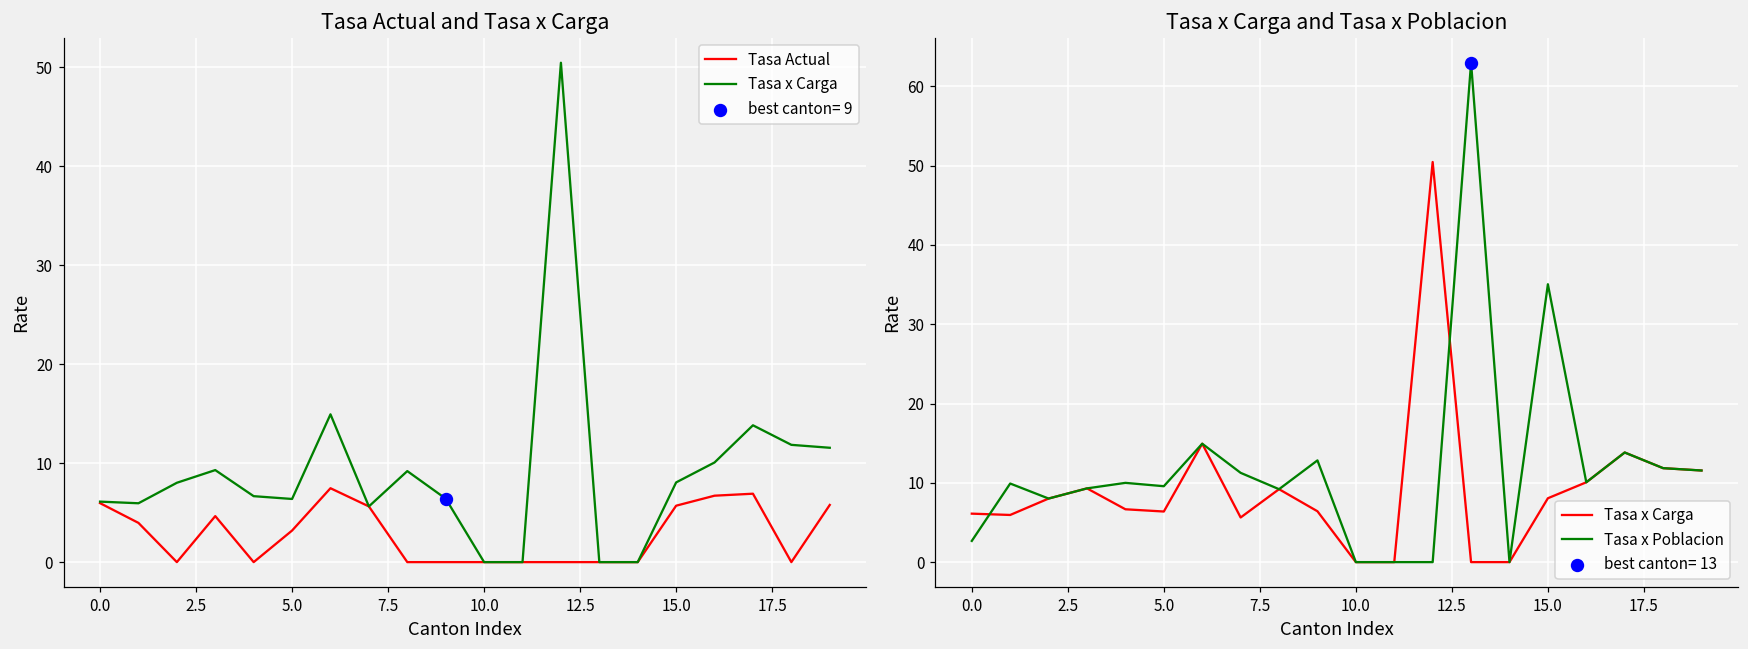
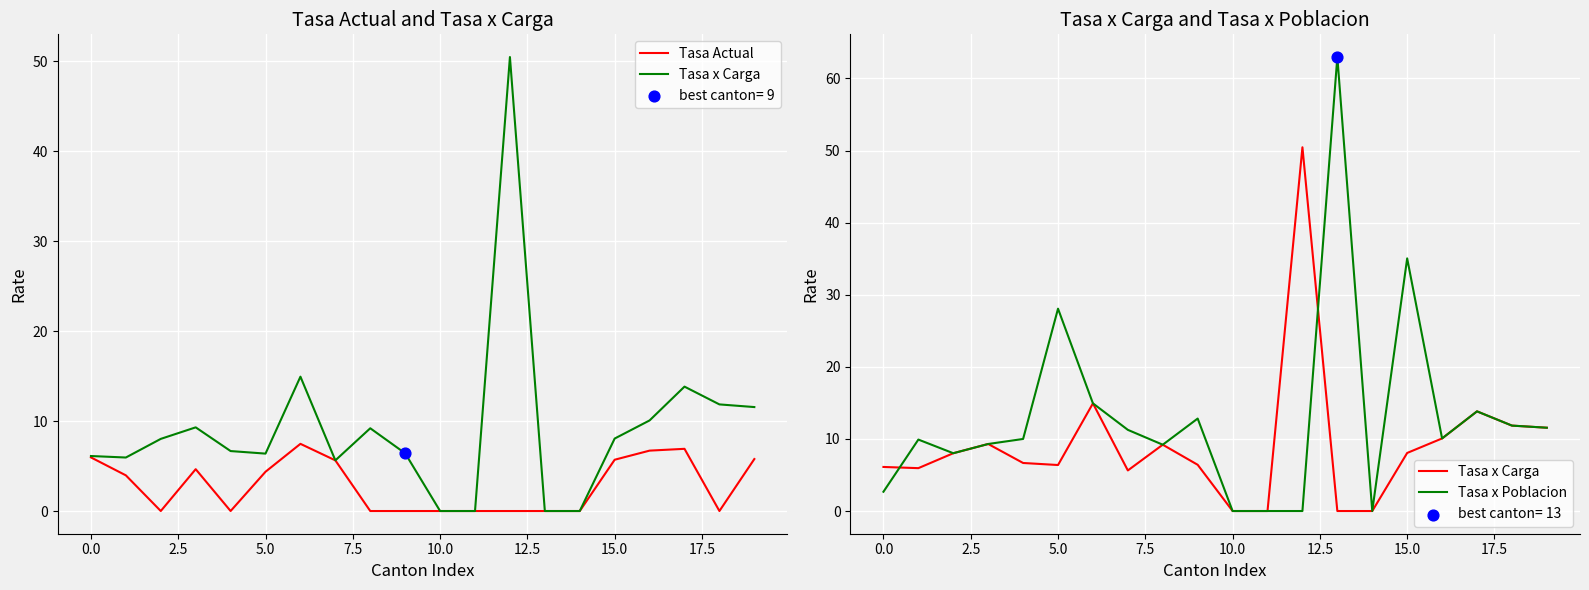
  {
    "Tasa Actual and Tasa x Carga": {
      "Tasa Actual": {
-       "5.0": 3,
+       "5.0": 4,
        "15.0": 6
      }
    },
    "Tasa x Carga and Tasa x Poblacion": {
      "Tasa x Carga": {
        "0.0": 6,
        "5.0": 6,
        "15.0": 8
      },
      "Tasa x Poblacion": {
        "0.0": 3,
-       "5.0": 10,
+       "5.0": 28,
        "15.0": 35
      }
    }
  }
